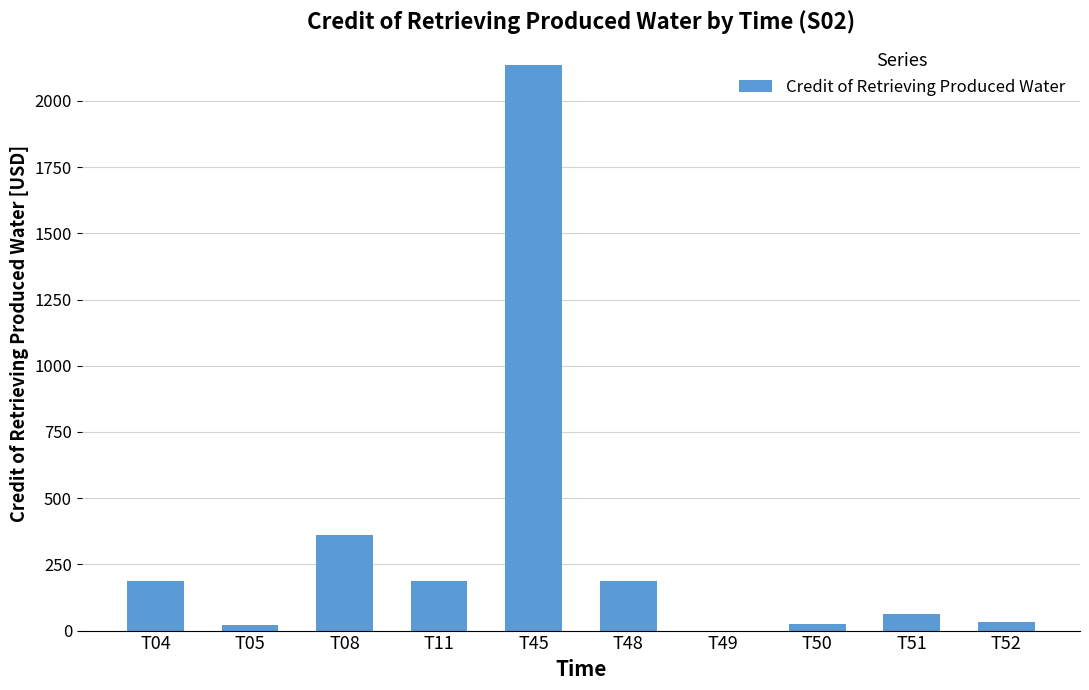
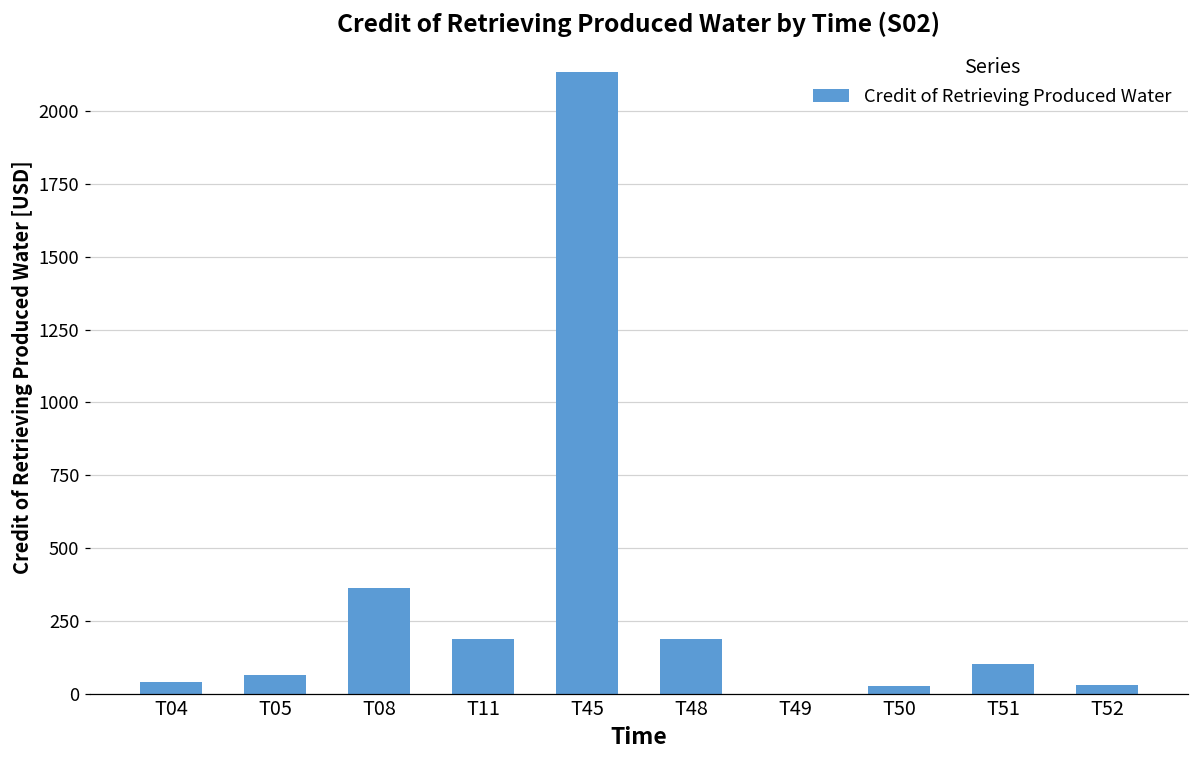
  {
-   "T04": 190,
-   "T05": 20,
+   "T04": 40,
+   "T05": 60,
    "T08": 360,
    "T11": 190,
    "T45": 2130,
    "T48": 190,
    "T50": 30,
-   "T51": 60,
+   "T51": 100,
    "T52": 30
  }
